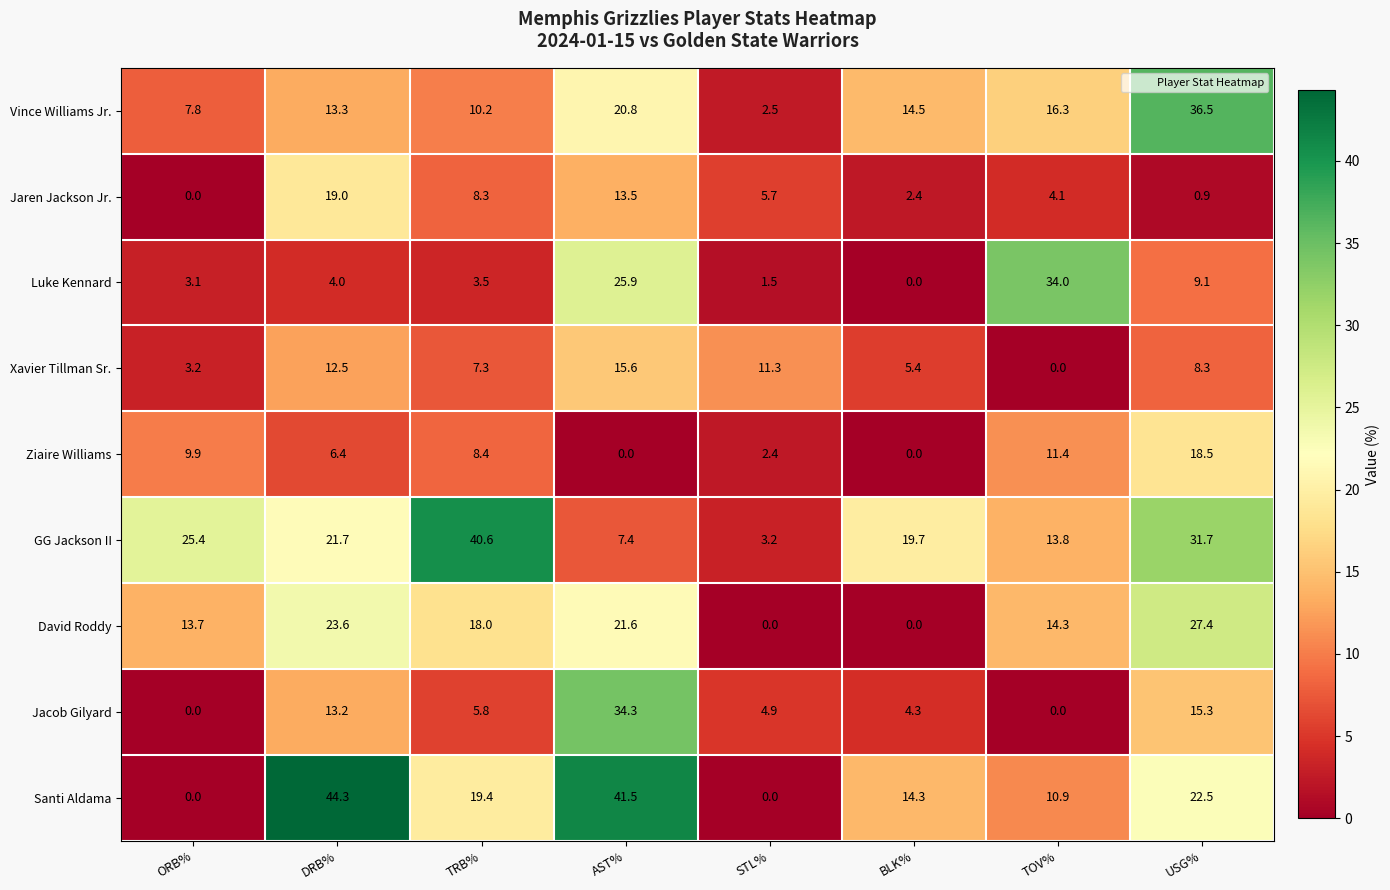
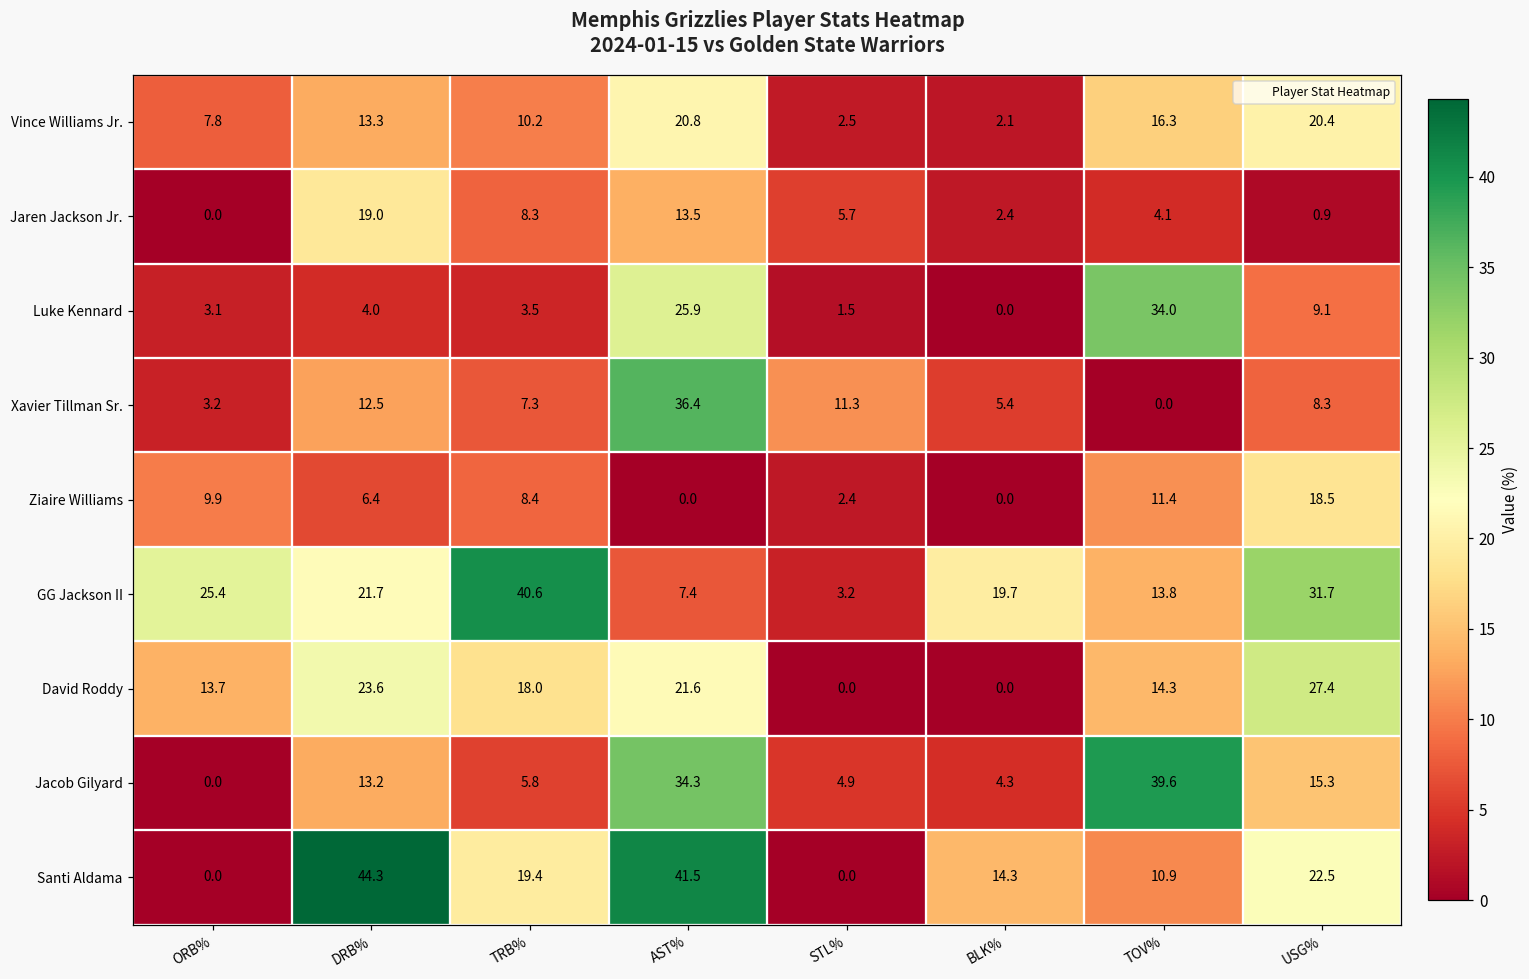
  {
    "Vince Williams Jr.": {
      "ORB%": 7.8,
      "DRB%": 13.3,
      "TRB%": 10.2,
      "AST%": 20.8,
      "STL%": 2.5,
-     "BLK%": 14.5,
+     "BLK%": 2.1,
      "TOV%": 16.3,
-     "USG%": 36.5
+     "USG%": 20.4
    },
    "Jaren Jackson Jr.": {
      "ORB%": 0.0,
      "DRB%": 19.0,
      "TRB%": 8.3,
      "AST%": 13.5,
      "STL%": 5.7,
      "BLK%": 2.4,
      "TOV%": 4.1,
      "USG%": 0.9
    },
    "Luke Kennard": {
      "ORB%": 3.1,
      "DRB%": 4.0,
      "TRB%": 3.5,
      "AST%": 25.9,
      "STL%": 1.5,
      "BLK%": 0.0,
      "TOV%": 34.0,
      "USG%": 9.1
    },
    "Xavier Tillman Sr.": {
      "ORB%": 3.2,
      "DRB%": 12.5,
      "TRB%": 7.3,
-     "AST%": 15.6,
+     "AST%": 36.4,
      "STL%": 11.3,
      "BLK%": 5.4,
      "TOV%": 0.0,
      "USG%": 8.3
    },
    "Ziaire Williams": {
      "ORB%": 9.9,
      "DRB%": 6.4,
      "TRB%": 8.4,
      "AST%": 0.0,
      "STL%": 2.4,
      "BLK%": 0.0,
      "TOV%": 11.4,
      "USG%": 18.5
    },
    "GG Jackson II": {
      "ORB%": 25.4,
      "DRB%": 21.7,
      "TRB%": 40.6,
      "AST%": 7.4,
      "STL%": 3.2,
      "BLK%": 19.7,
      "TOV%": 13.8,
      "USG%": 31.7
    },
    "David Roddy": {
      "ORB%": 13.7,
      "DRB%": 23.6,
      "TRB%": 18.0,
      "AST%": 21.6,
      "STL%": 0.0,
      "BLK%": 0.0,
      "TOV%": 14.3,
      "USG%": 27.4
    },
    "Jacob Gilyard": {
      "ORB%": 0.0,
      "DRB%": 13.2,
      "TRB%": 5.8,
      "AST%": 34.3,
      "STL%": 4.9,
      "BLK%": 4.3,
-     "TOV%": 0.0,
+     "TOV%": 39.6,
      "USG%": 15.3
    },
    "Santi Aldama": {
      "ORB%": 0.0,
      "DRB%": 44.3,
      "TRB%": 19.4,
      "AST%": 41.5,
      "STL%": 0.0,
      "BLK%": 14.3,
      "TOV%": 10.9,
      "USG%": 22.5
    }
  }
